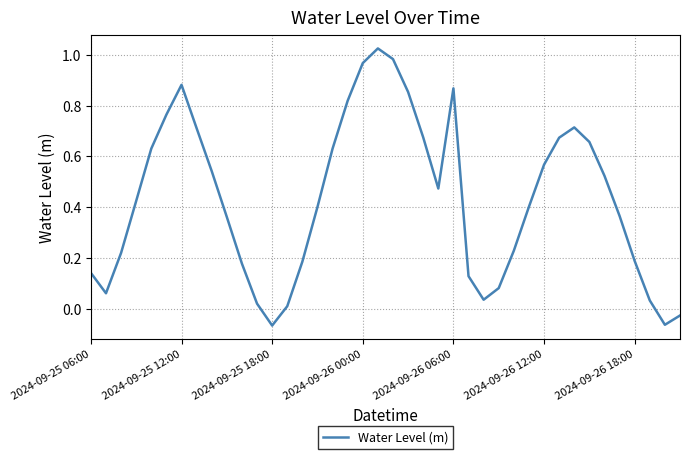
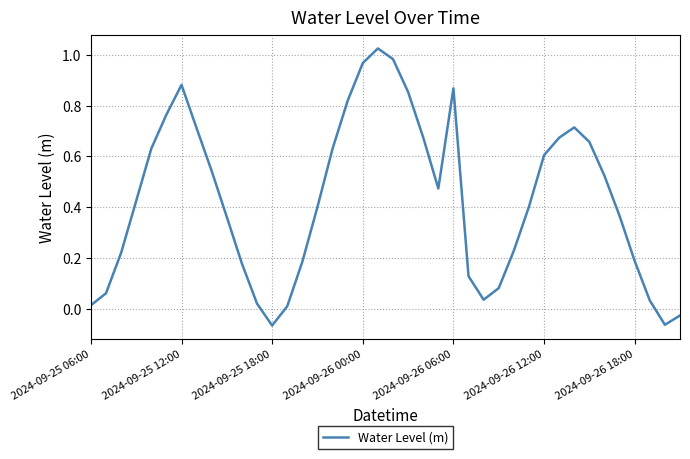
  {
-   "2024-09-25 06:00": 0.14,
+   "2024-09-25 06:00": 0.01,
    "2024-09-25 12:00": 0.88,
    "2024-09-25 18:00": -0.07,
    "2024-09-26 00:00": 0.97,
    "2024-09-26 06:00": 0.87,
-   "2024-09-26 12:00": 0.57,
+   "2024-09-26 12:00": 0.60,
    "2024-09-26 18:00": 0.19
  }
